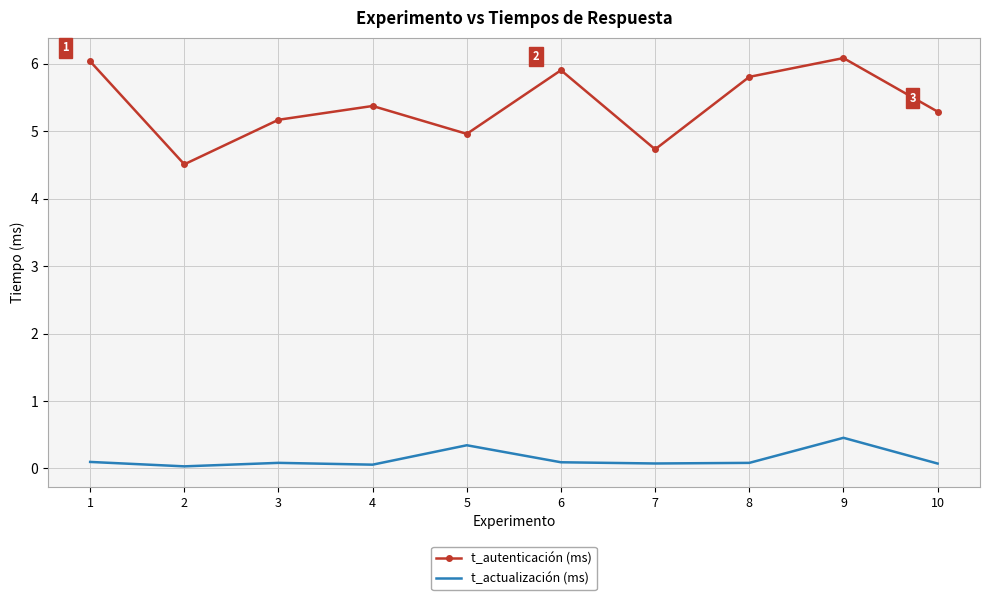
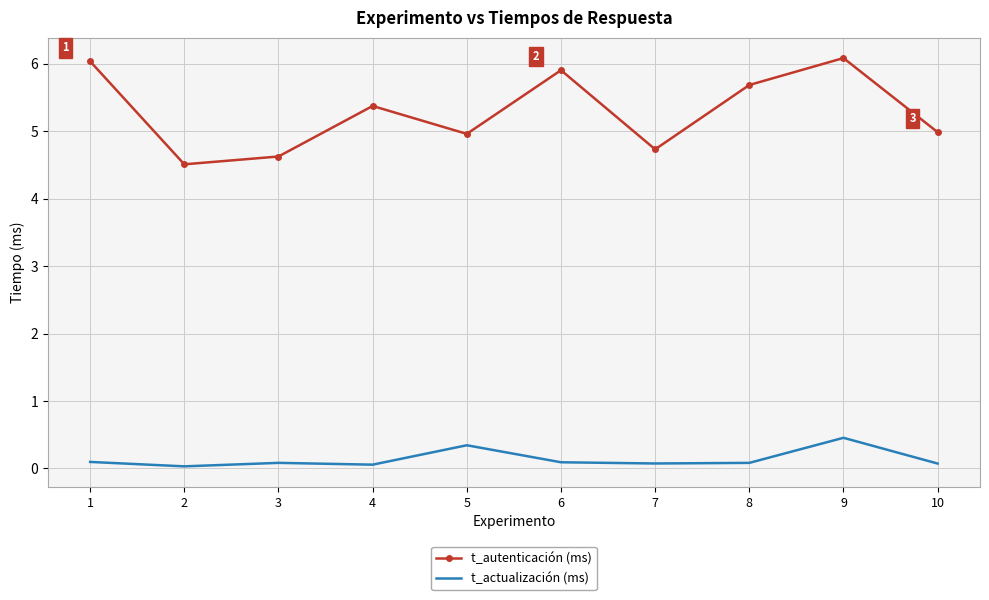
  {
    "t_autenticación (ms)": {
      "2": 4.5,
-     "3": 5.2,
+     "3": 4.6,
      "4": 5.4,
      "5": 5.0,
      "7": 4.7,
-     "8": 5.8,
+     "8": 5.7,
      "9": 6.1,
-     "10": 5.3
+     "10": 5.0
    },
    "t_actualización (ms)": {
      "1": 0.1,
      "2": 0.0,
      "3": 0.1,
      "4": 0.1,
      "5": 0.3,
      "6": 0.1,
      "7": 0.1,
      "8": 0.1,
      "9": 0.5,
      "10": 0.1
    }
  }
